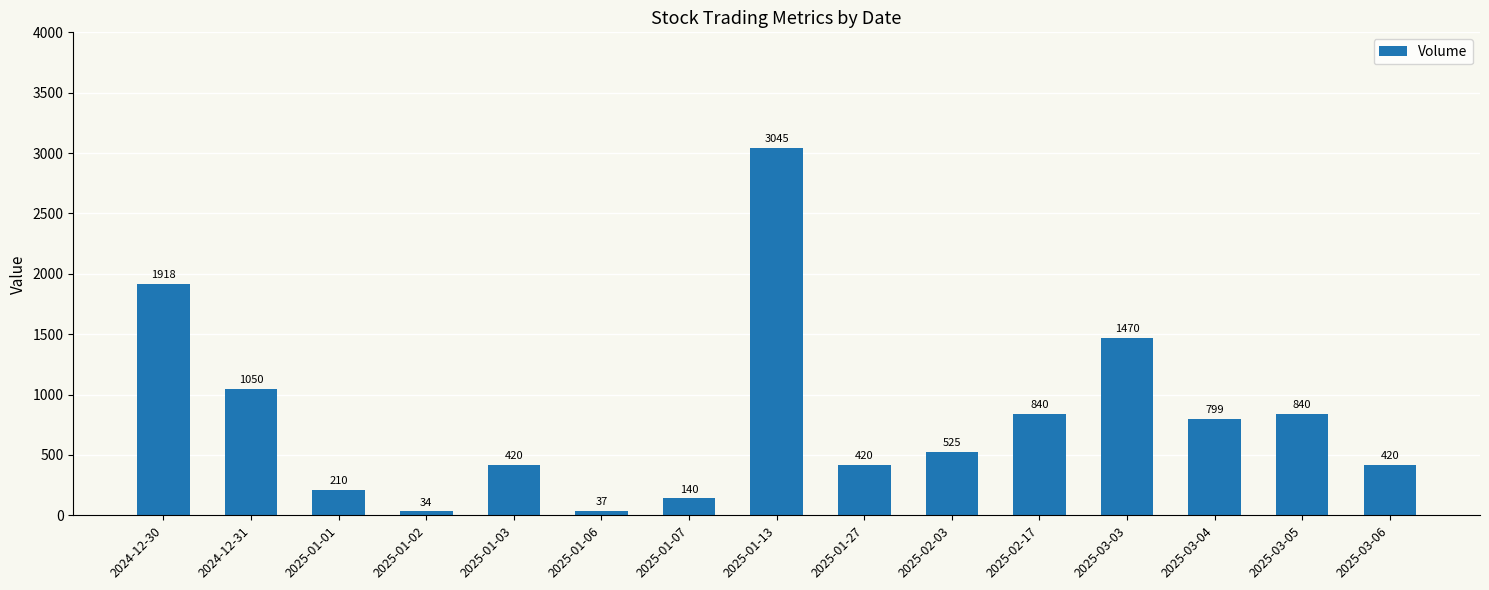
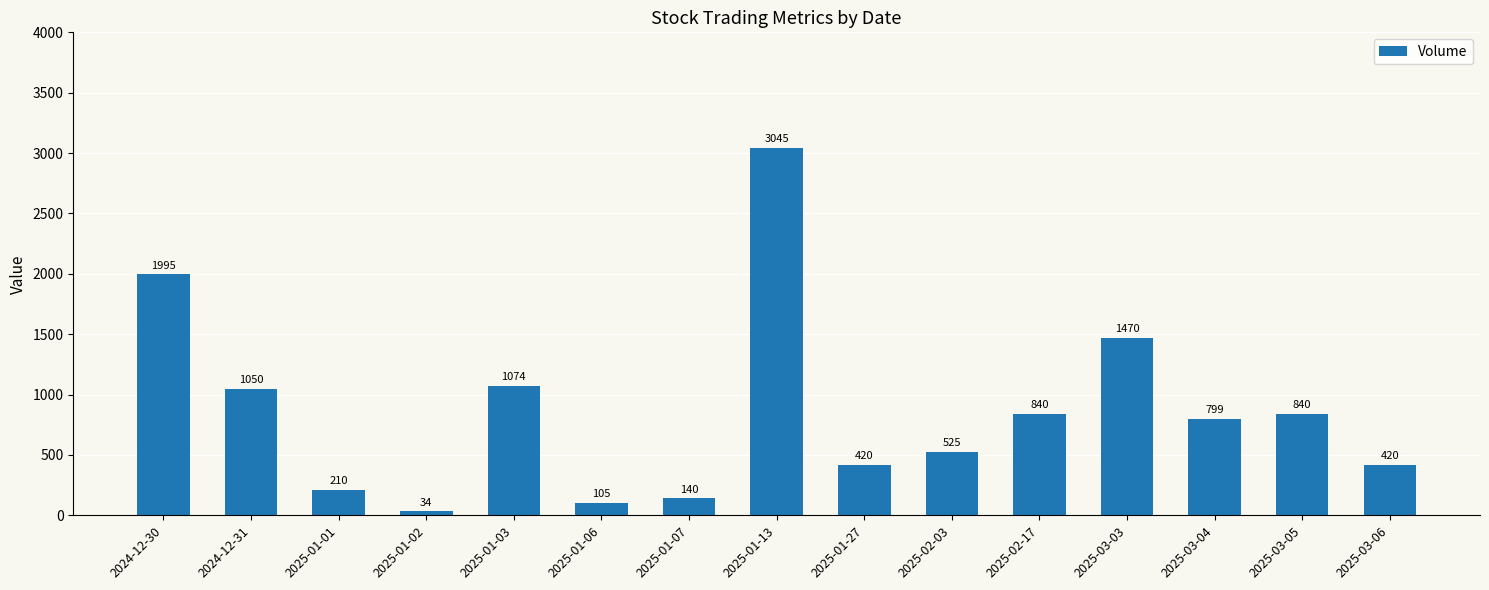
  {
-   "2024-12-30": 1918,
+   "2024-12-30": 1995,
    "2024-12-31": 1050,
    "2025-01-01": 210,
    "2025-01-02": 34,
-   "2025-01-03": 420,
-   "2025-01-06": 37,
+   "2025-01-03": 1074,
+   "2025-01-06": 105,
    "2025-01-07": 140,
    "2025-01-13": 3045,
    "2025-01-27": 420,
    "2025-02-03": 525,
    "2025-02-17": 840,
    "2025-03-03": 1470,
    "2025-03-04": 799,
    "2025-03-05": 840,
    "2025-03-06": 420
  }
